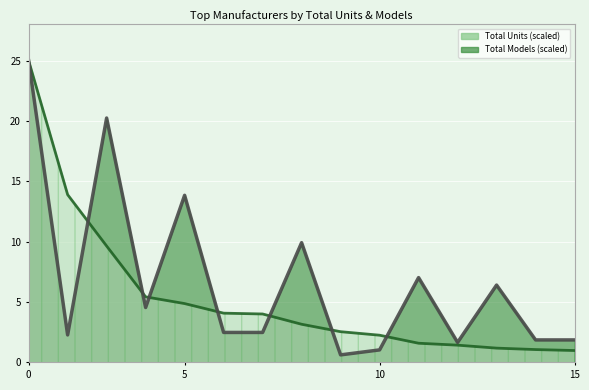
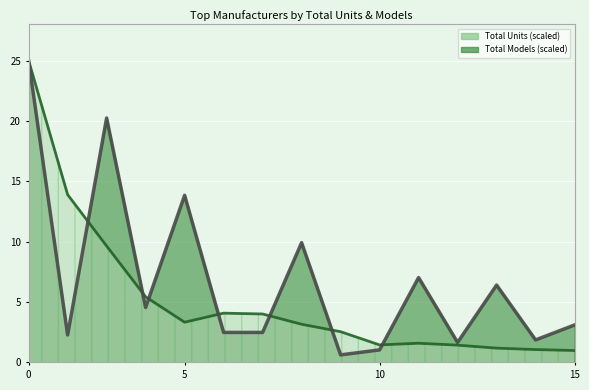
  {
    "Total Units (scaled)": {
-     "5": 4.9,
-     "10": 2.3,
+     "5": 3.3,
+     "10": 1.4,
      "15": 1.0
    },
    "Total Models (scaled)": {
      "5": 13.8,
      "10": 1.0,
-     "15": 1.9
+     "15": 3.1
    }
  }
